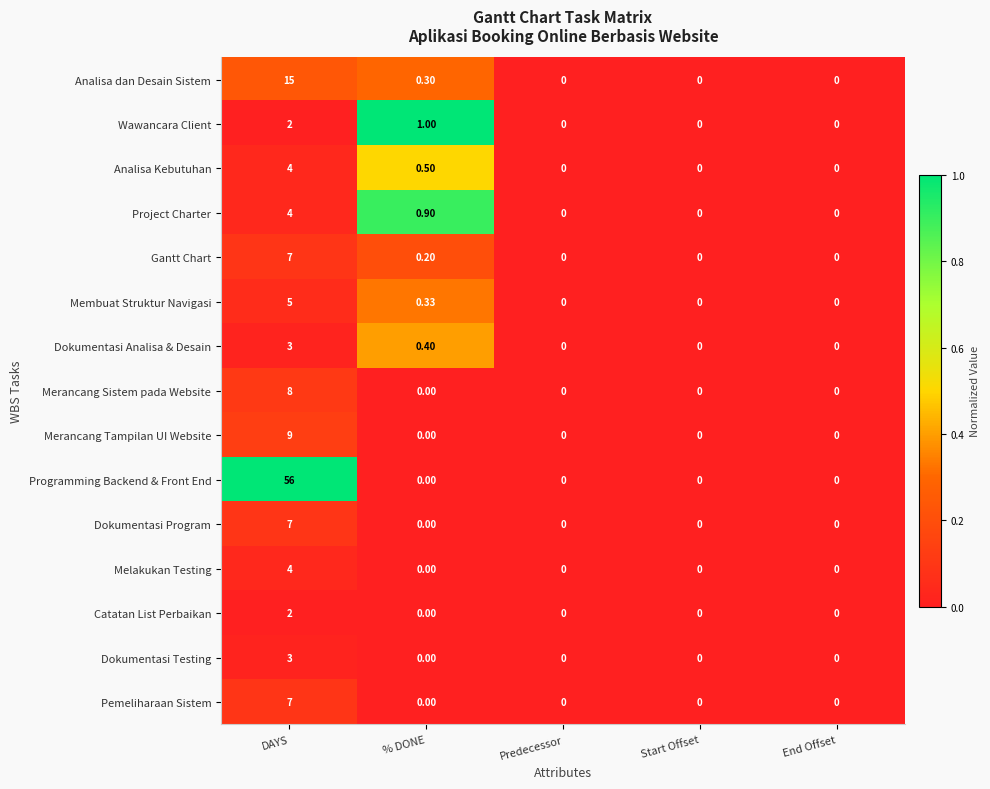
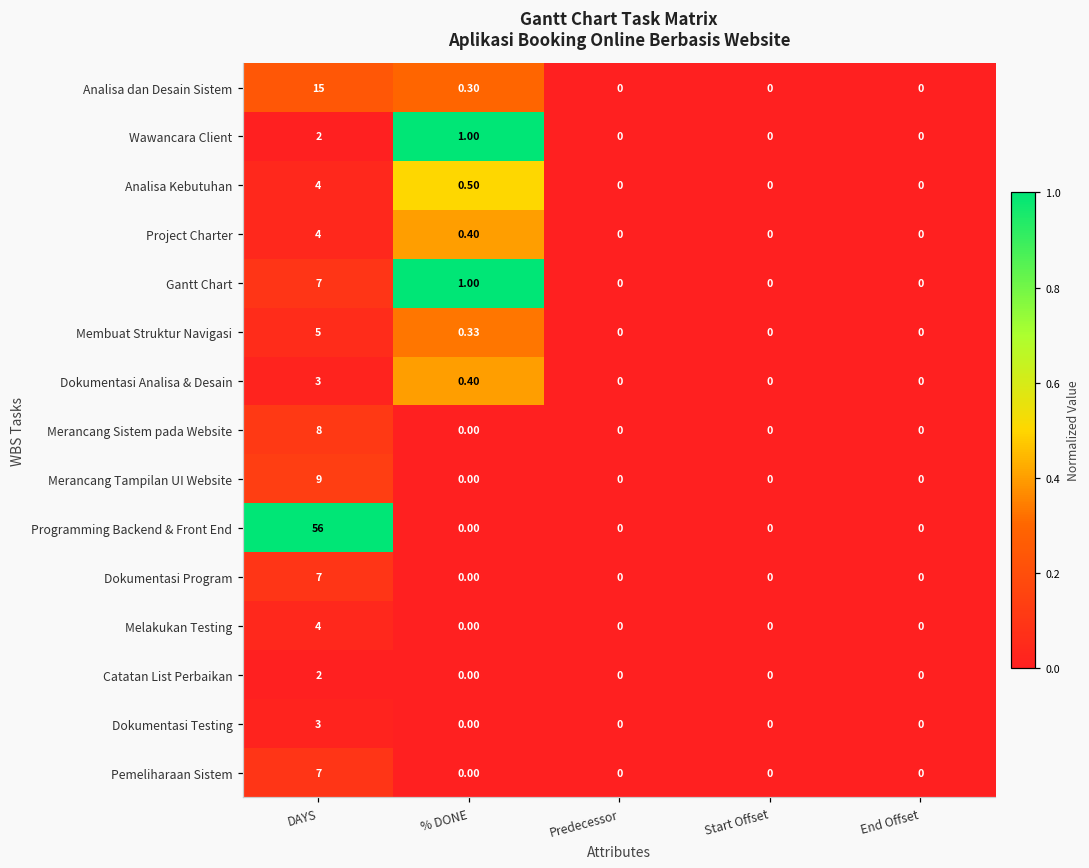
  {
    "Analisa dan Desain Sistem": {
      "DAYS": 15,
      "% DONE": 0.30,
      "Predecessor": 0,
      "Start Offset": 0,
      "End Offset": 0
    },
    "Wawancara Client": {
      "DAYS": 2,
      "% DONE": 1.00,
      "Predecessor": 0,
      "Start Offset": 0,
      "End Offset": 0
    },
    "Analisa Kebutuhan": {
      "DAYS": 4,
      "% DONE": 0.50,
      "Predecessor": 0,
      "Start Offset": 0,
      "End Offset": 0
    },
    "Project Charter": {
      "DAYS": 4,
-     "% DONE": 0.90,
+     "% DONE": 0.40,
      "Predecessor": 0,
      "Start Offset": 0,
      "End Offset": 0
    },
    "Gantt Chart": {
      "DAYS": 7,
-     "% DONE": 0.20,
+     "% DONE": 1.00,
      "Predecessor": 0,
      "Start Offset": 0,
      "End Offset": 0
    },
    "Membuat Struktur Navigasi": {
      "DAYS": 5,
      "% DONE": 0.33,
      "Predecessor": 0,
      "Start Offset": 0,
      "End Offset": 0
    },
    "Dokumentasi Analisa & Desain": {
      "DAYS": 3,
      "% DONE": 0.40,
      "Predecessor": 0,
      "Start Offset": 0,
      "End Offset": 0
    },
    "Merancang Sistem pada Website": {
      "DAYS": 8,
      "% DONE": 0.00,
      "Predecessor": 0,
      "Start Offset": 0,
      "End Offset": 0
    },
    "Merancang Tampilan UI Website": {
      "DAYS": 9,
      "% DONE": 0.00,
      "Predecessor": 0,
      "Start Offset": 0,
      "End Offset": 0
    },
    "Programming Backend & Front End": {
      "DAYS": 56,
      "% DONE": 0.00,
      "Predecessor": 0,
      "Start Offset": 0,
      "End Offset": 0
    },
    "Dokumentasi Program": {
      "DAYS": 7,
      "% DONE": 0.00,
      "Predecessor": 0,
      "Start Offset": 0,
      "End Offset": 0
    },
    "Melakukan Testing": {
      "DAYS": 4,
      "% DONE": 0.00,
      "Predecessor": 0,
      "Start Offset": 0,
      "End Offset": 0
    },
    "Catatan List Perbaikan": {
      "DAYS": 2,
      "% DONE": 0.00,
      "Predecessor": 0,
      "Start Offset": 0,
      "End Offset": 0
    },
    "Dokumentasi Testing": {
      "DAYS": 3,
      "% DONE": 0.00,
      "Predecessor": 0,
      "Start Offset": 0,
      "End Offset": 0
    },
    "Pemeliharaan Sistem": {
      "DAYS": 7,
      "% DONE": 0.00,
      "Predecessor": 0,
      "Start Offset": 0,
      "End Offset": 0
    }
  }
